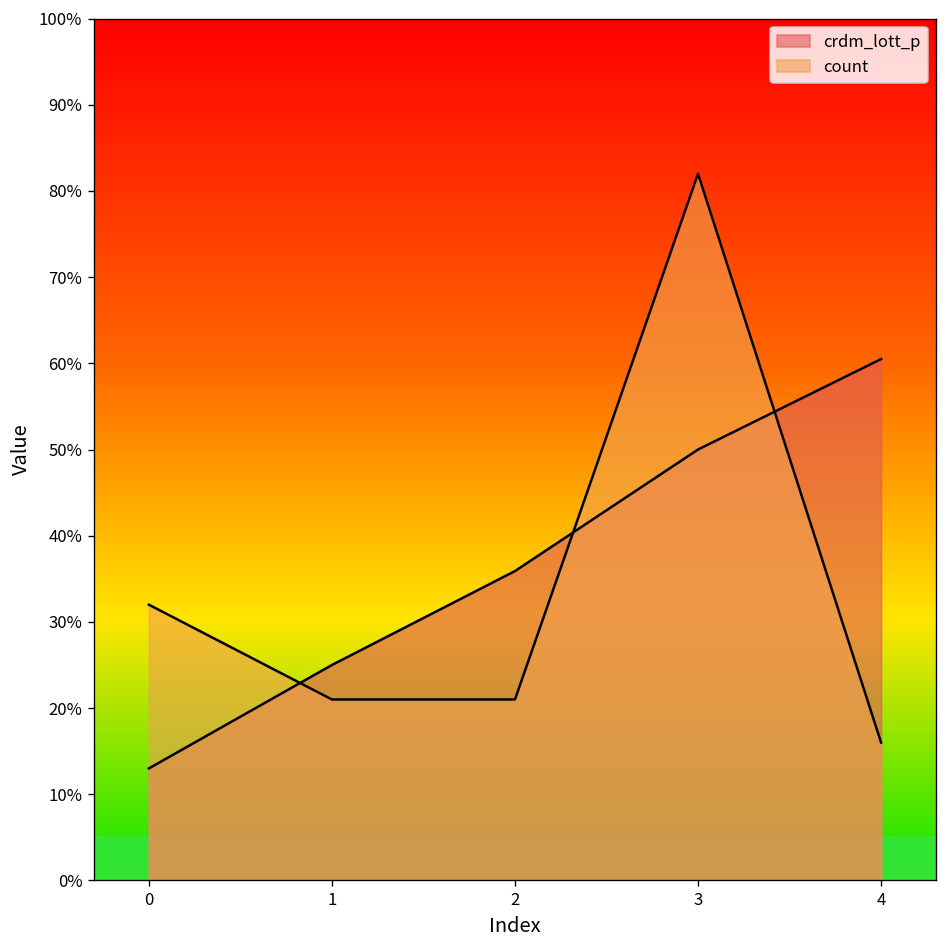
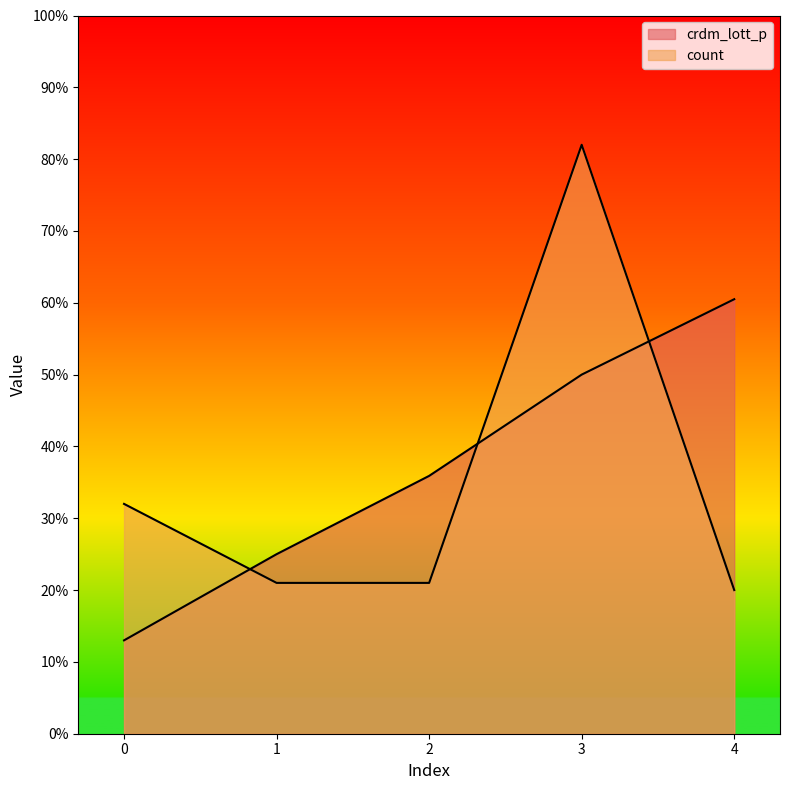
  {
    "crdm_lott_p": {
      "0": "13%",
      "1": "25%",
      "2": "36%",
      "3": "50%",
      "4": "61%"
    },
    "count": {
      "0": "32%",
      "1": "21%",
      "2": "21%",
      "3": "82%",
-     "4": "16%"
+     "4": "20%"
    }
  }
